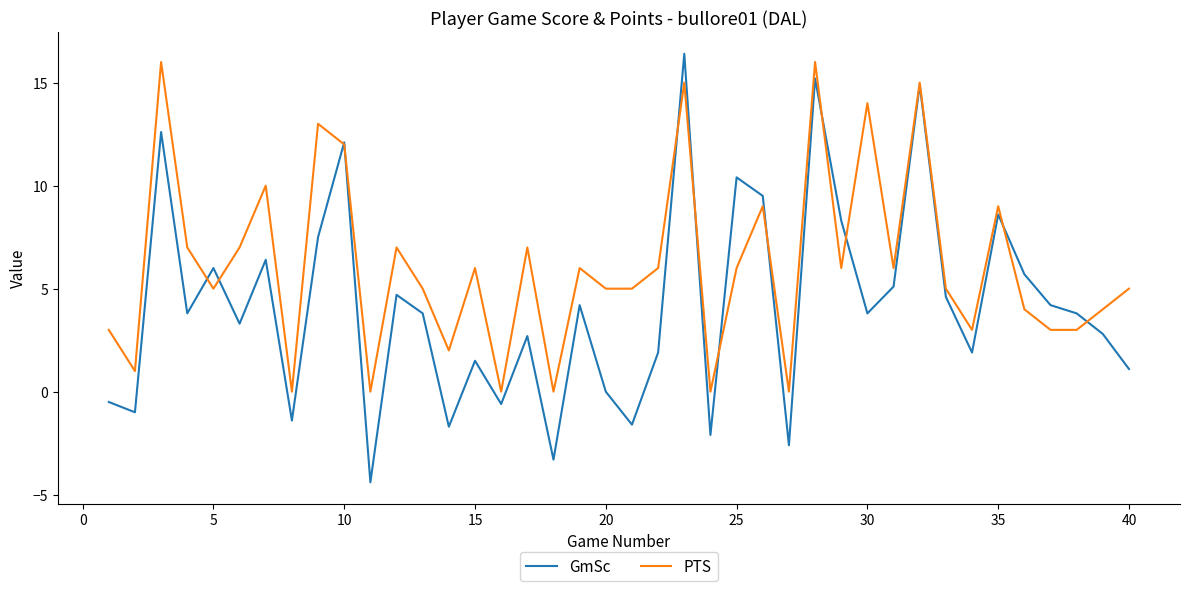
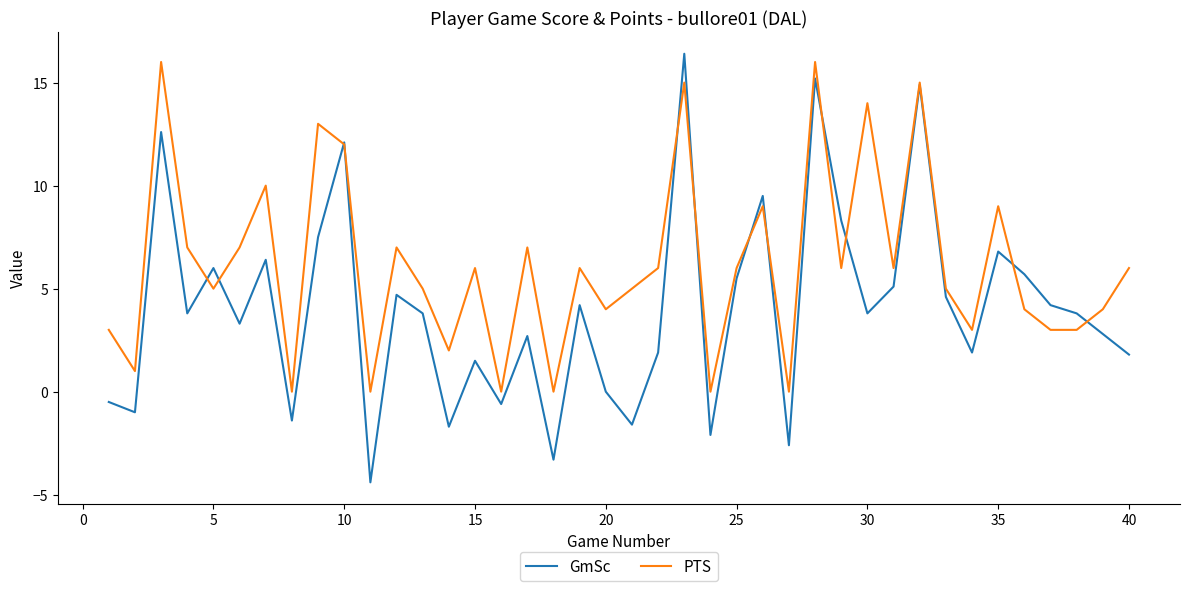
  {
    "GmSc": {
      "5": 6.0,
      "15": 1.5,
      "20": 0.0,
-     "25": 10.4,
+     "25": 5.5,
      "30": 3.8,
-     "35": 8.6,
-     "40": 1.1
+     "35": 6.8,
+     "40": 1.8
    },
    "PTS": {
      "5": 5,
      "15": 6,
-     "20": 5,
+     "20": 4,
      "25": 6,
      "30": 14,
      "35": 9,
-     "40": 5
+     "40": 6
    }
  }
